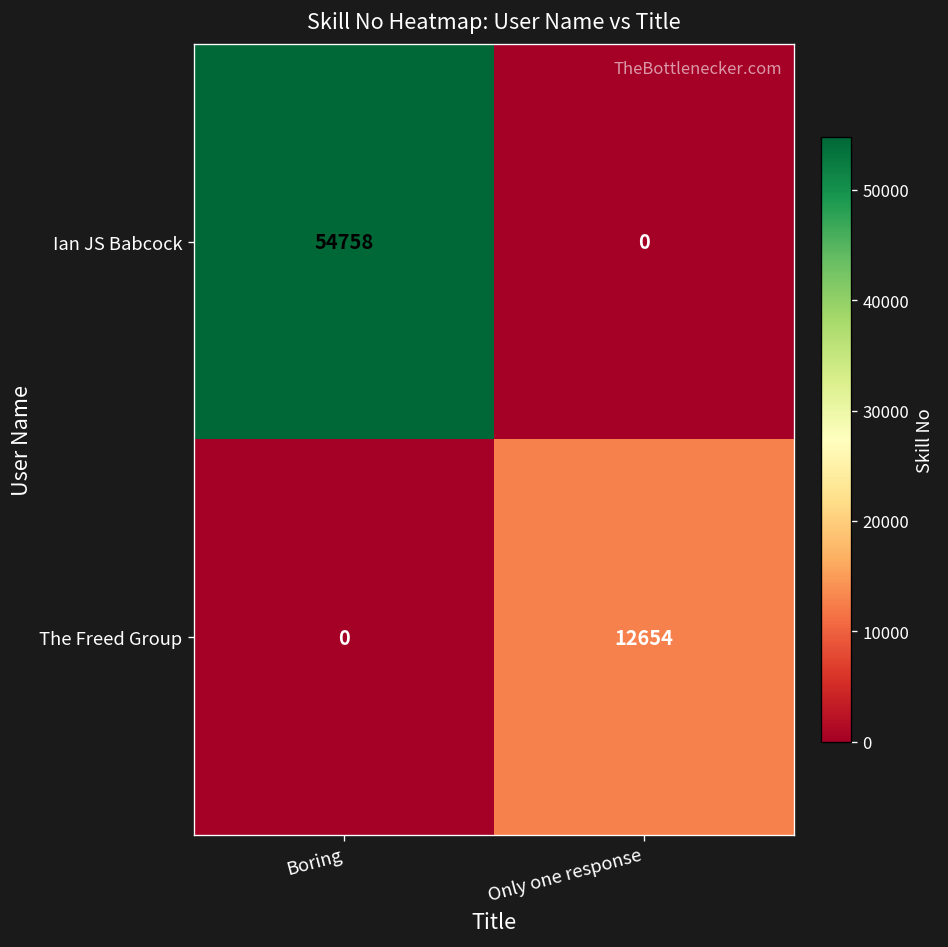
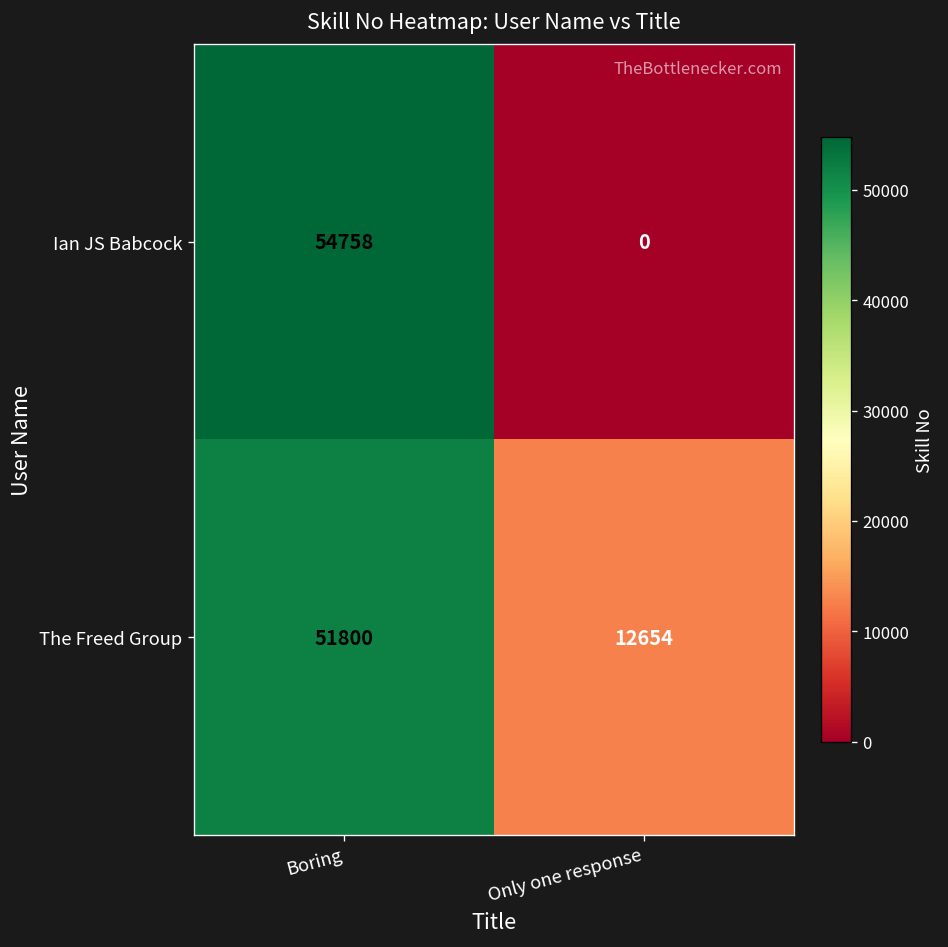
  {
    "Ian JS Babcock": {
      "Boring": 54758
    },
    "The Freed Group": {
-     "Boring": 0,
+     "Boring": 51800,
      "Only one response": 12654
    }
  }
